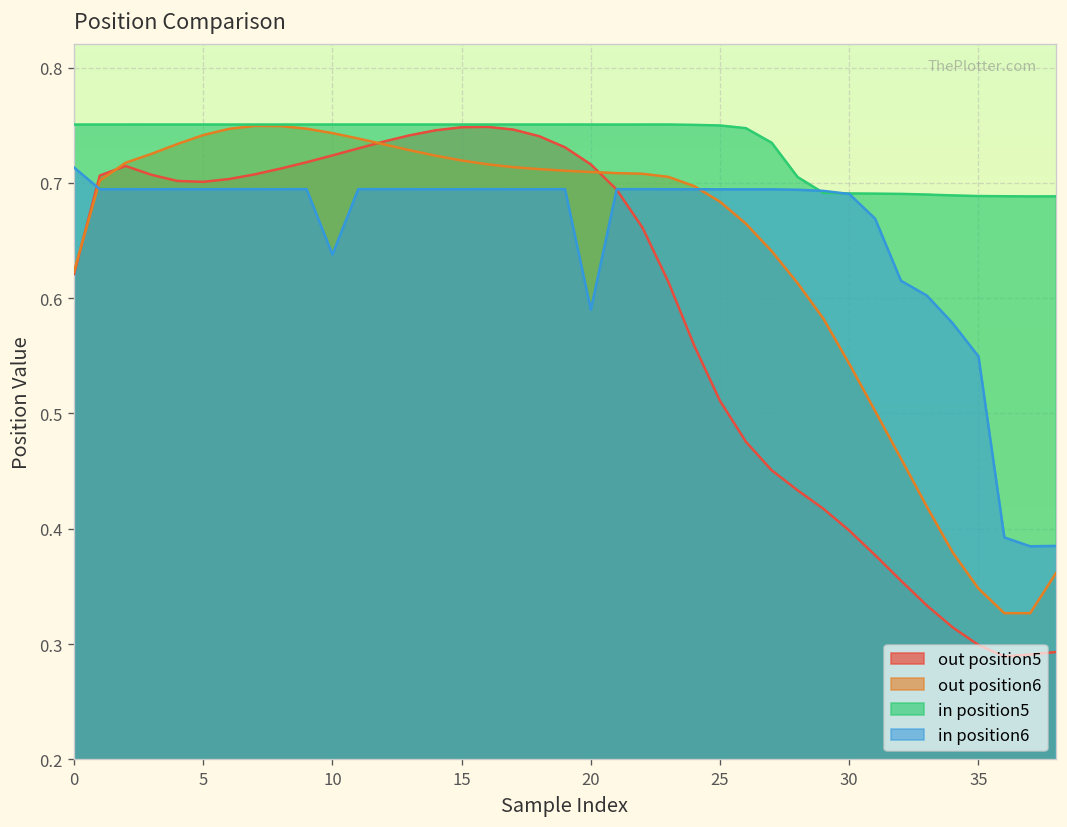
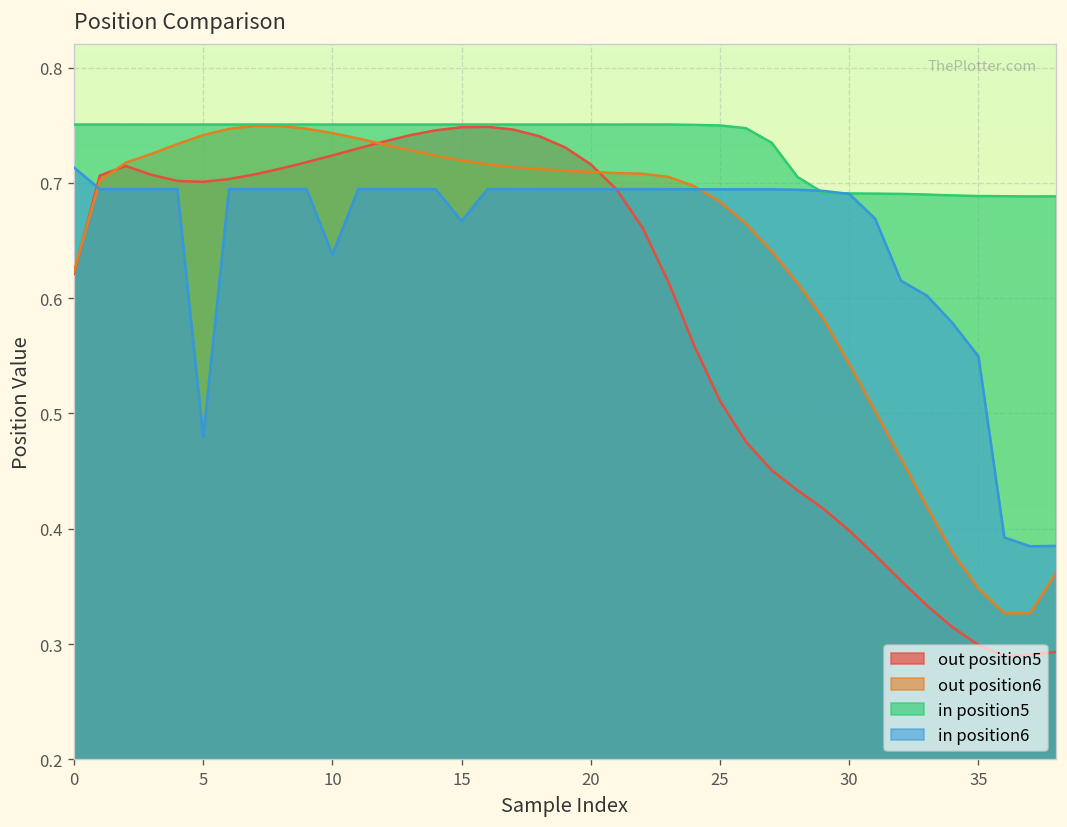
  {
    "in position5": {
      "0": 0.75,
      "5": 0.75,
      "10": 0.75,
      "20": 0.75,
      "25": 0.75,
      "35": 0.69
    },
    "in position6": {
      "0": 0.71,
-     "5": 0.69,
+     "5": 0.48,
      "10": 0.64,
-     "15": 0.69,
-     "20": 0.59,
+     "15": 0.67,
+     "20": 0.69,
      "25": 0.69,
      "35": 0.55
    }
  }
